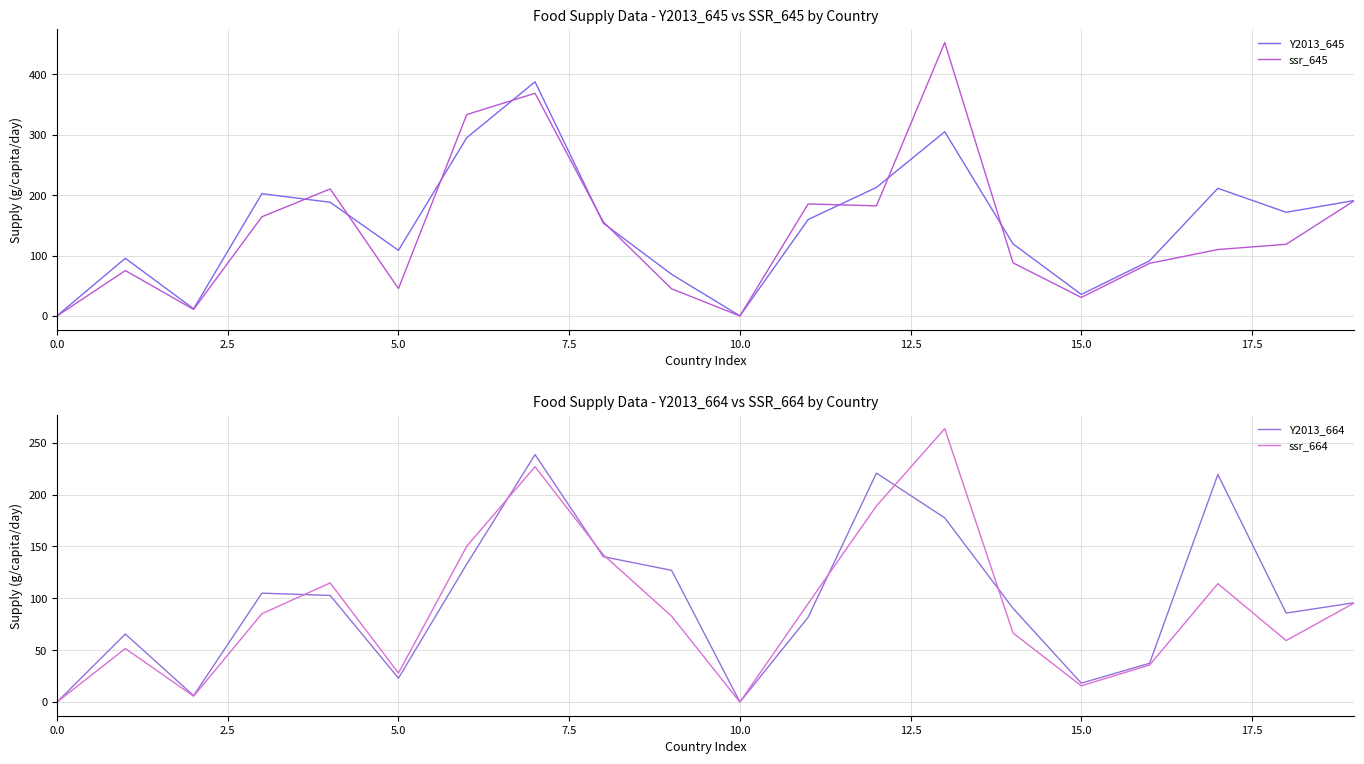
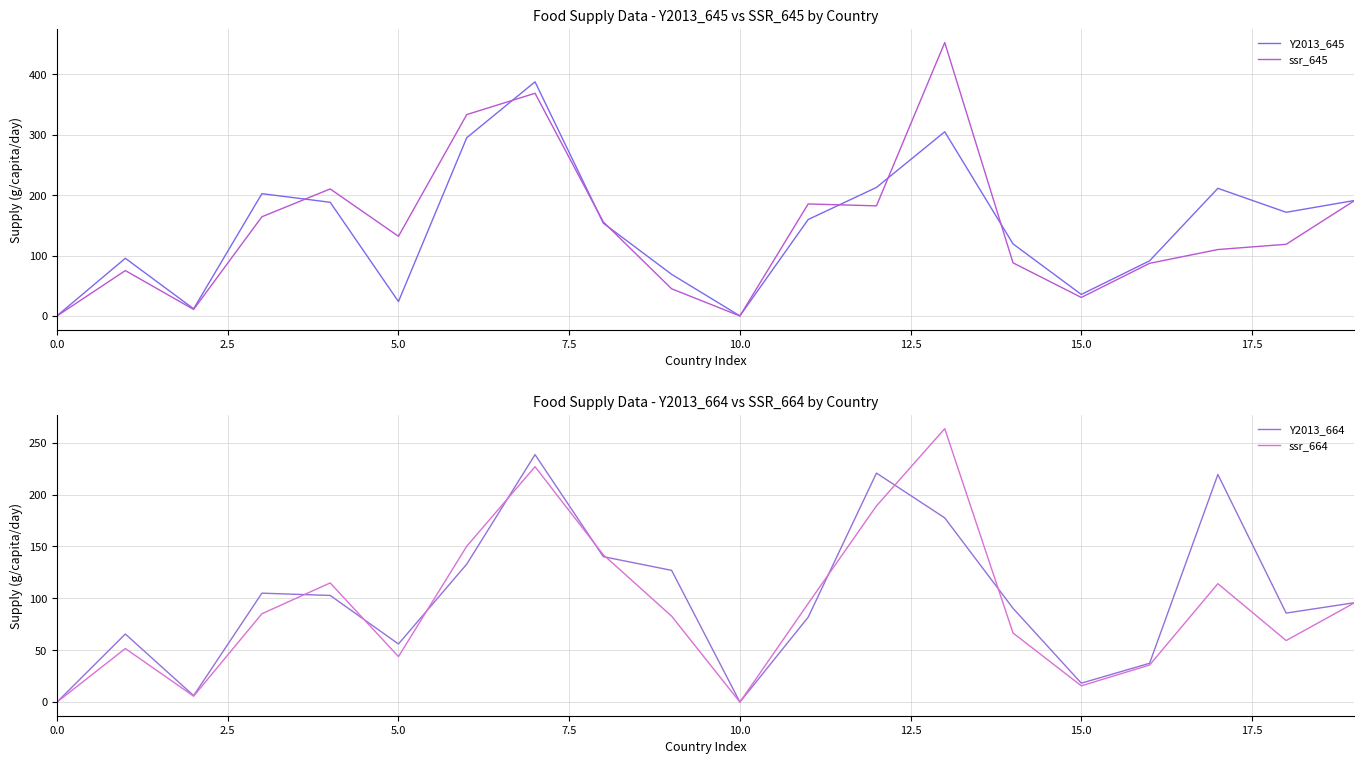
  {
    "Food Supply Data - Y2013_645 vs SSR_645 by Country": {
      "Y2013_645": {
-       "5.0": 110,
+       "5.0": 20,
        "15.0": 40
      },
      "ssr_645": {
-       "5.0": 50,
+       "5.0": 130,
        "15.0": 30
      }
    },
    "Food Supply Data - Y2013_664 vs SSR_664 by Country": {
      "Y2013_664": {
-       "5.0": 23,
+       "5.0": 56,
        "15.0": 18
      },
      "ssr_664": {
-       "5.0": 28,
+       "5.0": 44,
        "15.0": 16
      }
    }
  }
